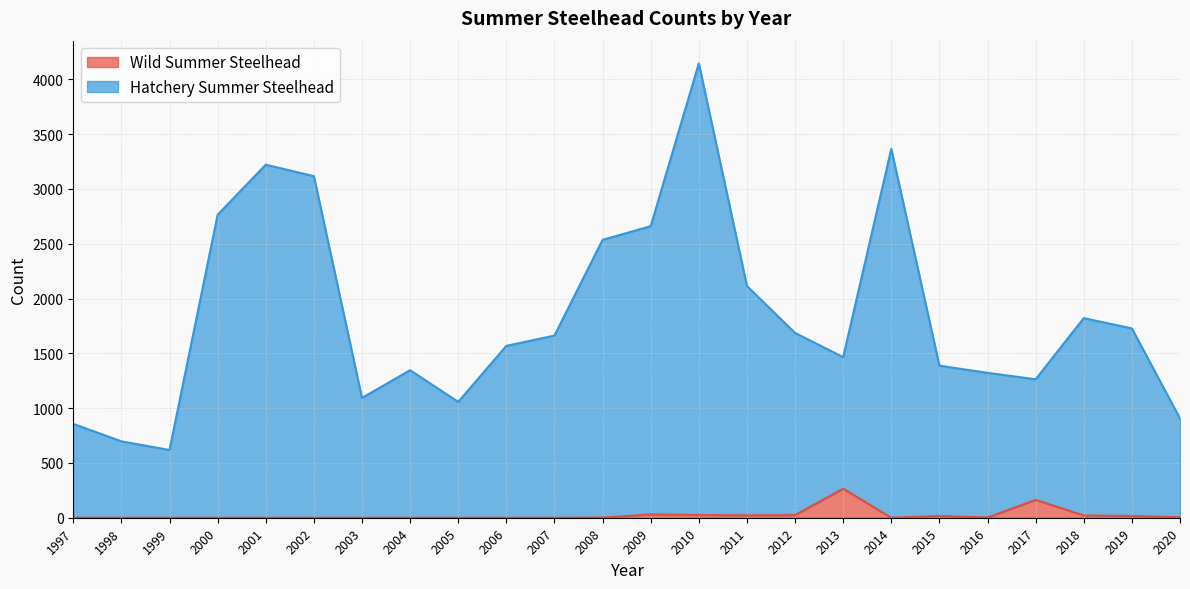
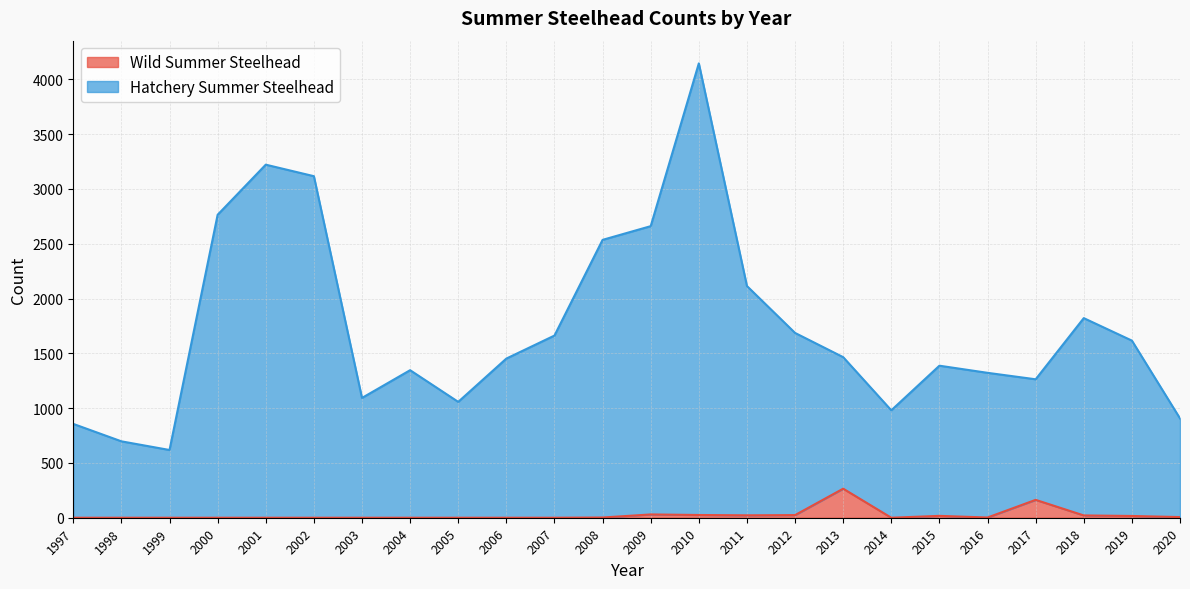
  {
    "Wild Summer Steelhead": {
      "1997": 0,
      "1998": 0,
      "1999": 0,
      "2000": 0,
      "2001": 0,
      "2002": 0,
      "2003": 0,
      "2004": 0,
      "2005": 0,
      "2006": 0,
      "2007": 0,
      "2008": 0,
      "2009": 30,
      "2010": 30,
      "2011": 20,
      "2012": 20,
      "2013": 270,
      "2014": 0,
      "2015": 20,
      "2016": 0,
      "2017": 160,
      "2018": 20,
      "2019": 20,
      "2020": 10
    },
    "Hatchery Summer Steelhead": {
      "1997": 860,
      "1998": 700,
      "1999": 620,
      "2000": 2760,
      "2001": 3220,
      "2002": 3120,
      "2003": 1090,
      "2004": 1350,
      "2005": 1060,
-     "2006": 1570,
+     "2006": 1450,
      "2007": 1660,
      "2008": 2530,
      "2009": 2630,
      "2010": 4120,
      "2011": 2090,
      "2012": 1660,
      "2013": 1200,
-     "2014": 3370,
+     "2014": 980,
      "2015": 1370,
      "2016": 1320,
      "2017": 1100,
      "2018": 1800,
-     "2019": 1710,
+     "2019": 1600,
      "2020": 900
    }
  }
